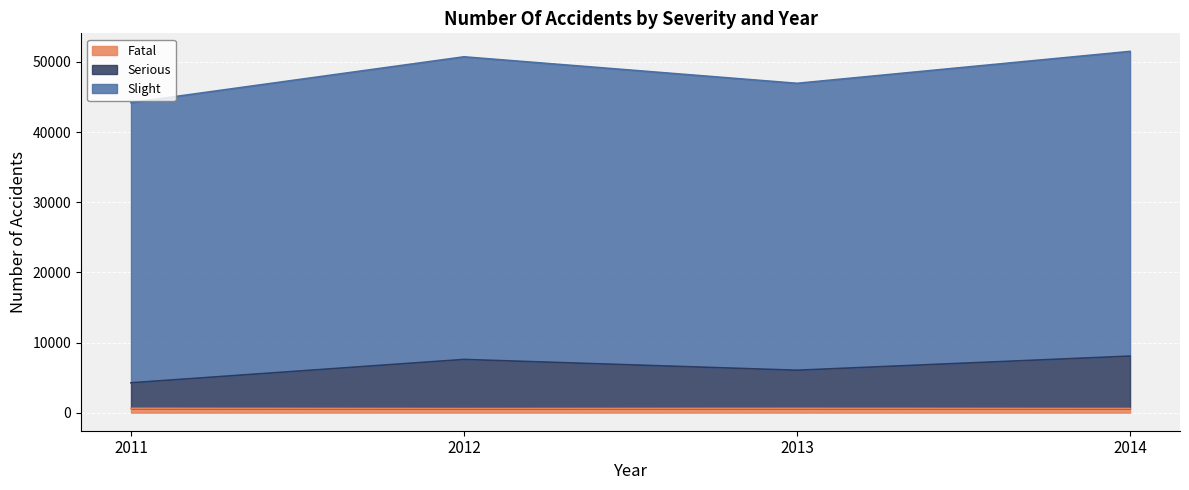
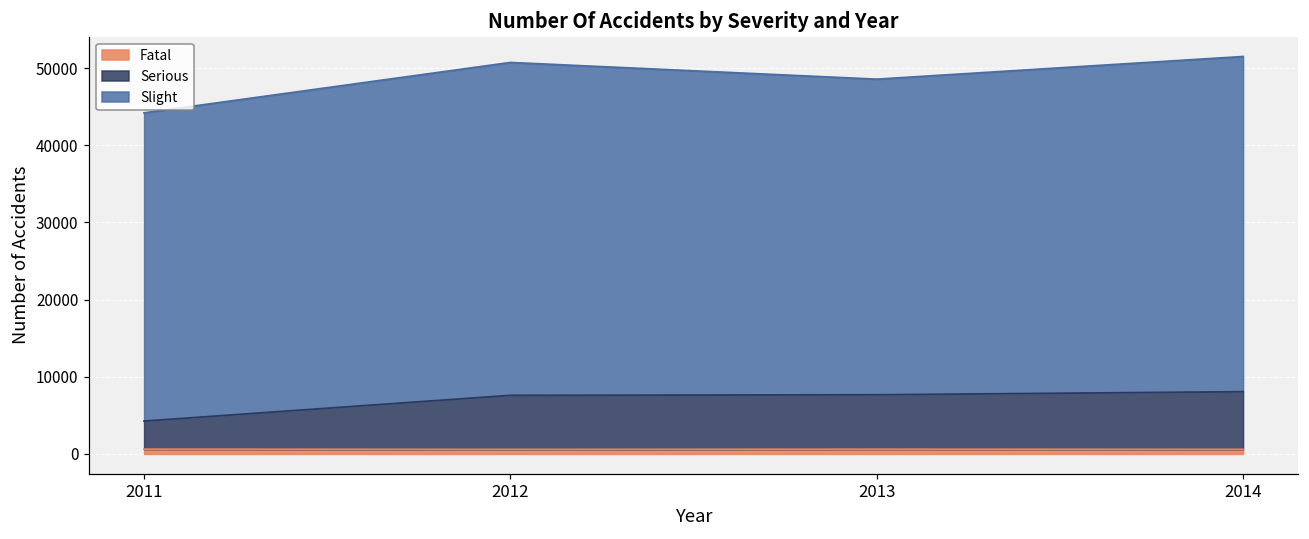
  {
    "Fatal": {
      "2011": 1000,
      "2012": 1000,
      "2013": 1000,
      "2014": 1000
    },
    "Serious": {
      "2011": 4000,
      "2012": 7000,
-     "2013": 5000,
+     "2013": 7000,
      "2014": 7000
    },
    "Slight": {
      "2011": 40000,
      "2012": 43000,
      "2013": 41000,
      "2014": 43000
    }
  }
